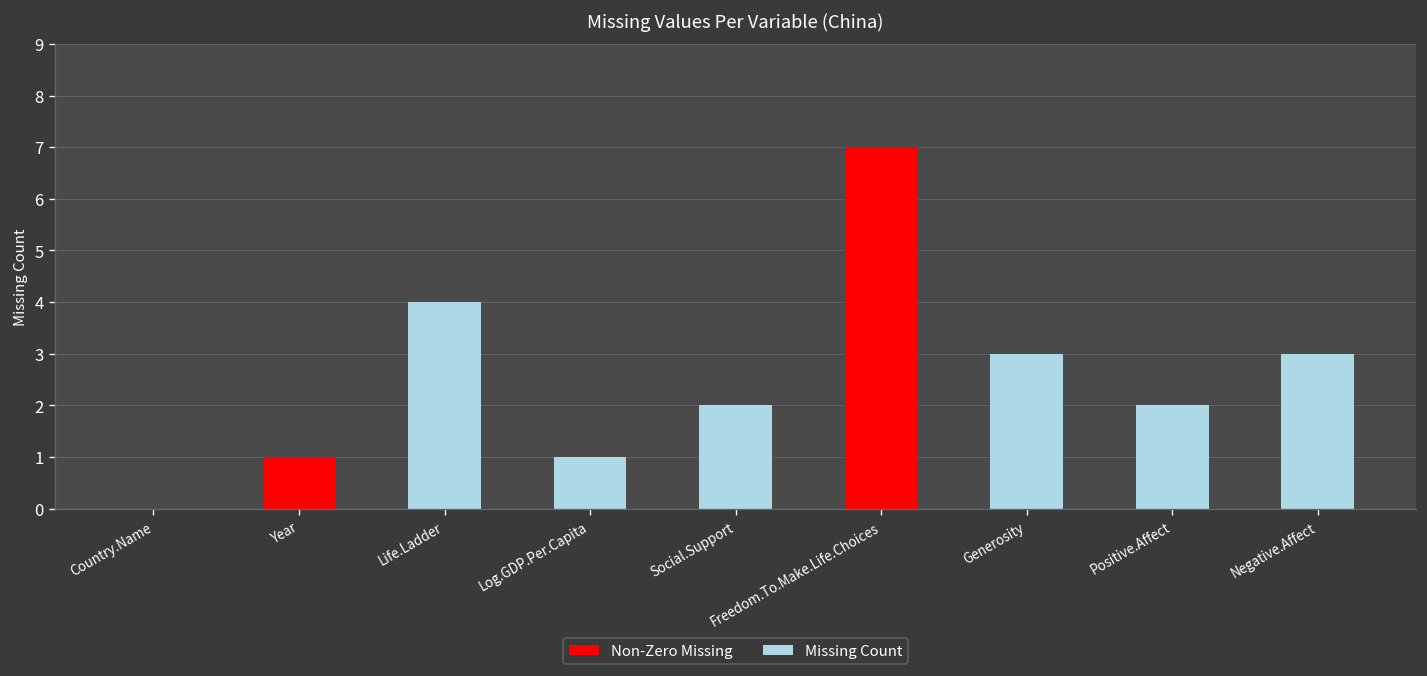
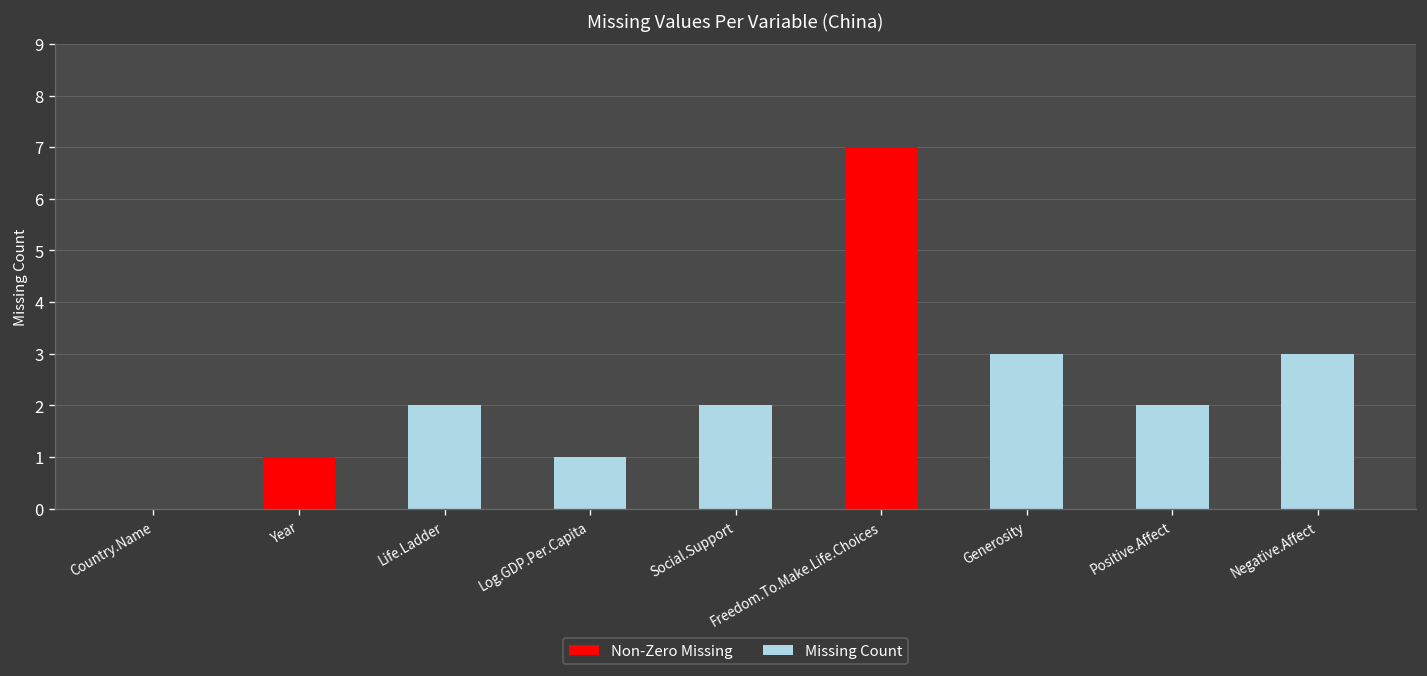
  {
    "Country.Name": 0,
    "Year": 1,
-   "Life.Ladder": 4,
+   "Life.Ladder": 2,
    "Log.GDP.Per.Capita": 1,
    "Social.Support": 2,
    "Freedom.To.Make.Life.Choices": 7,
    "Generosity": 3,
    "Positive.Affect": 2,
    "Negative.Affect": 3
  }
